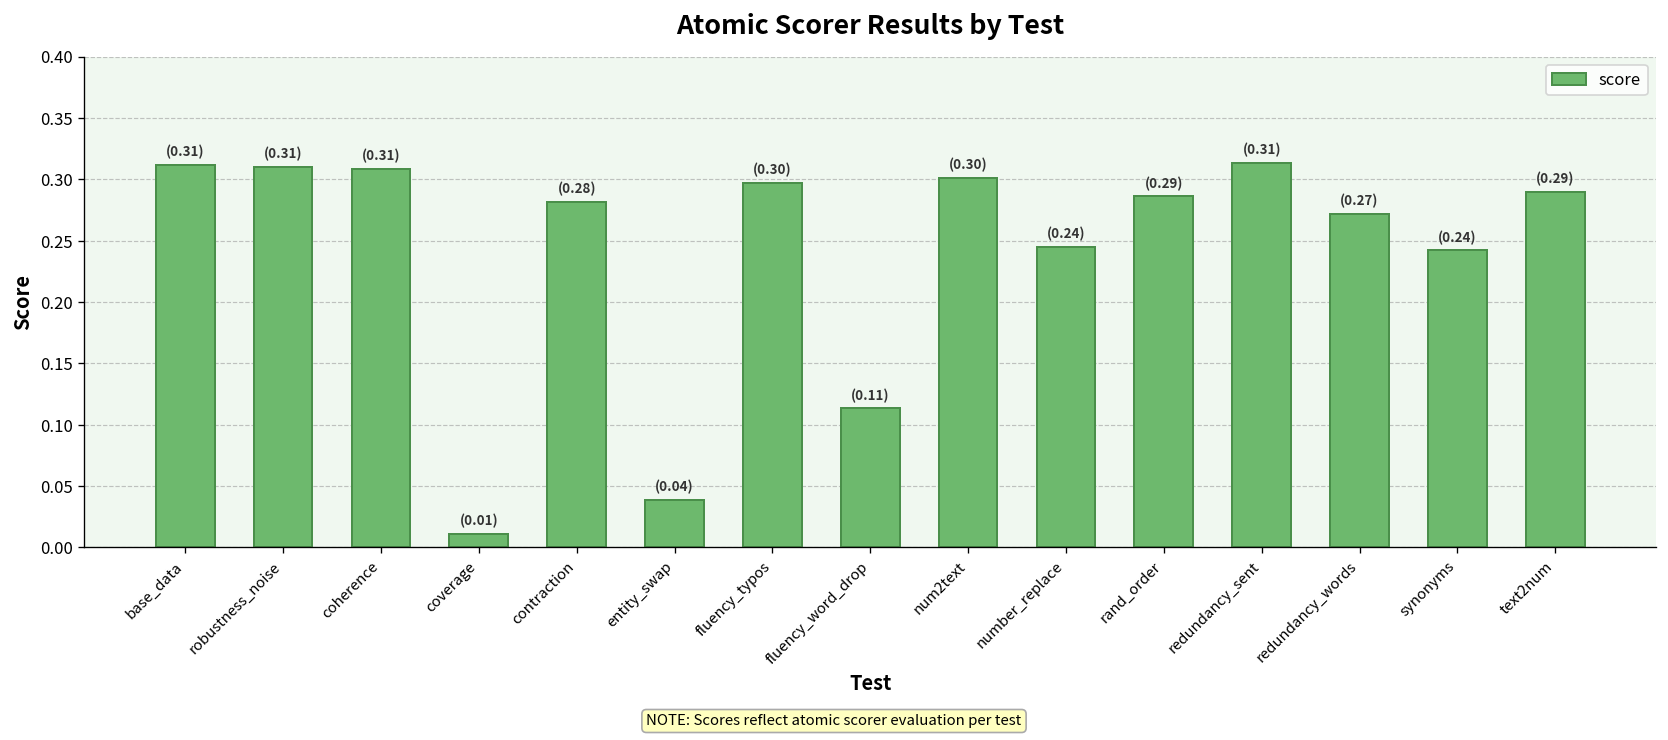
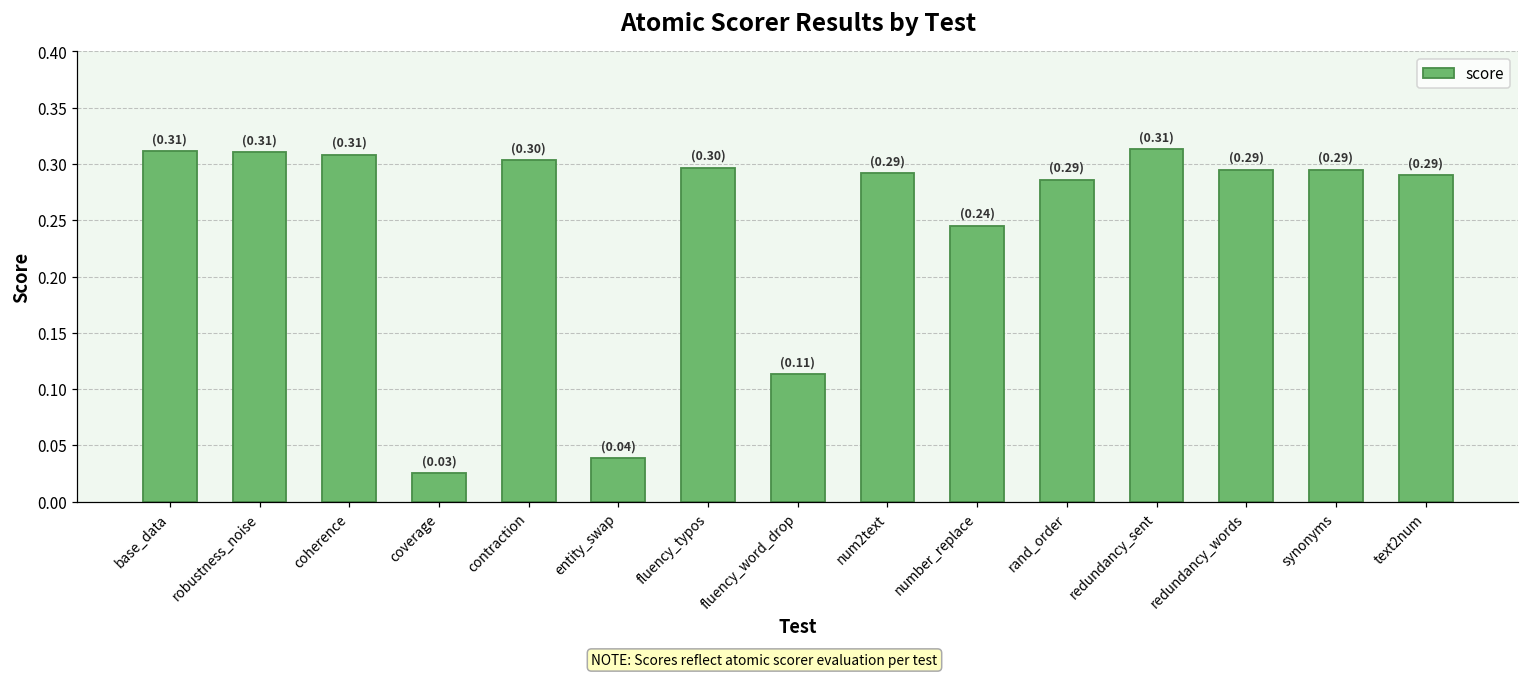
  {
    "base_data": "(0.31)",
    "robustness_noise": "(0.31)",
    "coherence": "(0.31)",
-   "coverage": "(0.01)",
-   "contraction": "(0.28)",
+   "coverage": "(0.03)",
+   "contraction": "(0.30)",
    "entity_swap": "(0.04)",
    "fluency_typos": "(0.30)",
    "fluency_word_drop": "(0.11)",
-   "num2text": "(0.30)",
+   "num2text": "(0.29)",
    "number_replace": "(0.24)",
    "rand_order": "(0.29)",
    "redundancy_sent": "(0.31)",
-   "redundancy_words": "(0.27)",
-   "synonyms": "(0.24)",
+   "redundancy_words": "(0.29)",
+   "synonyms": "(0.29)",
    "text2num": "(0.29)"
  }
